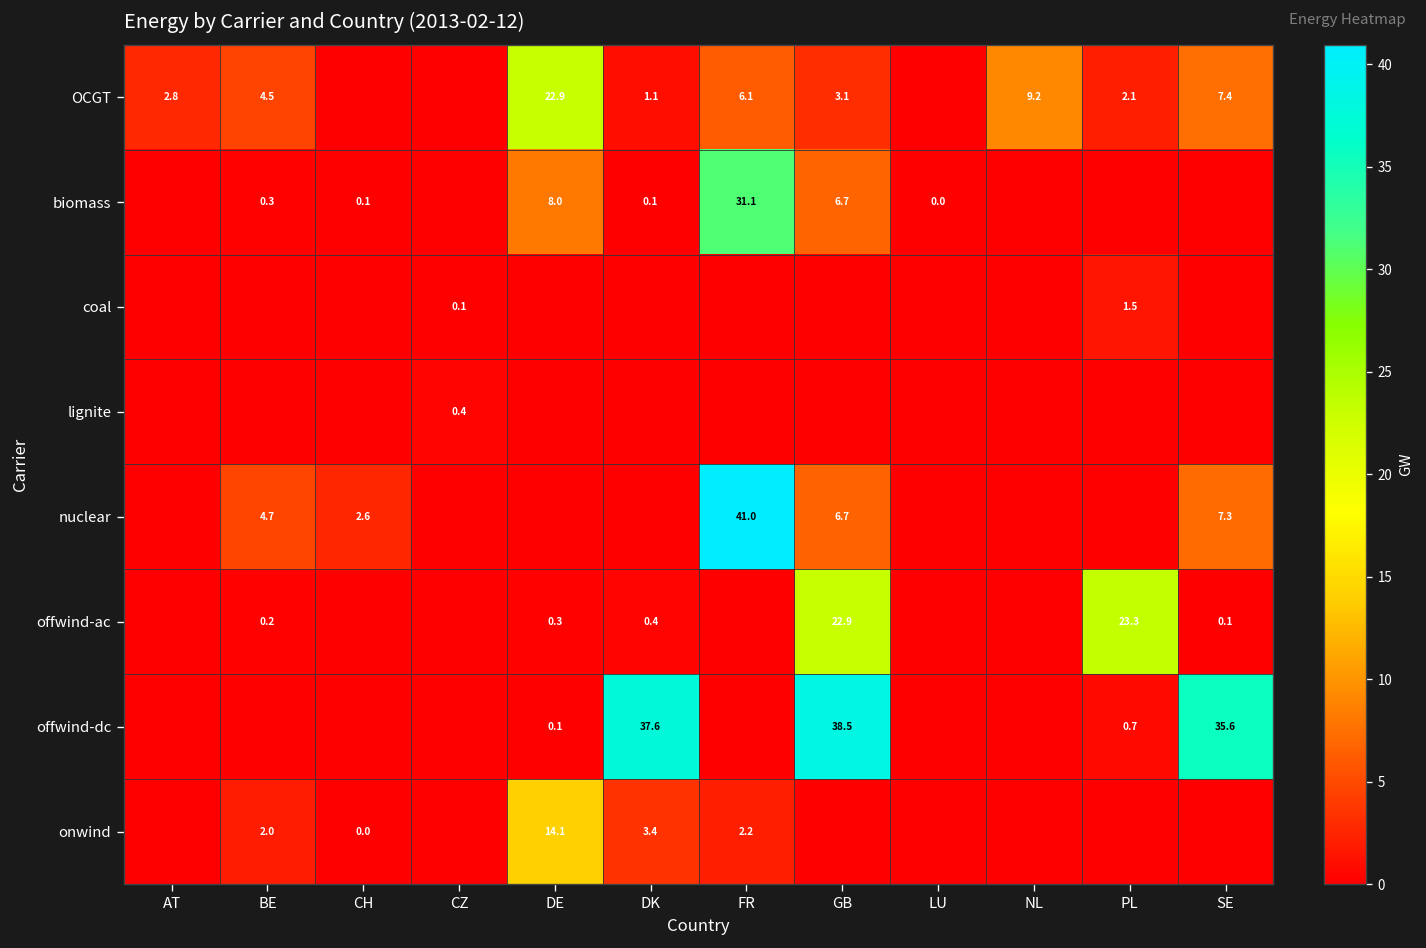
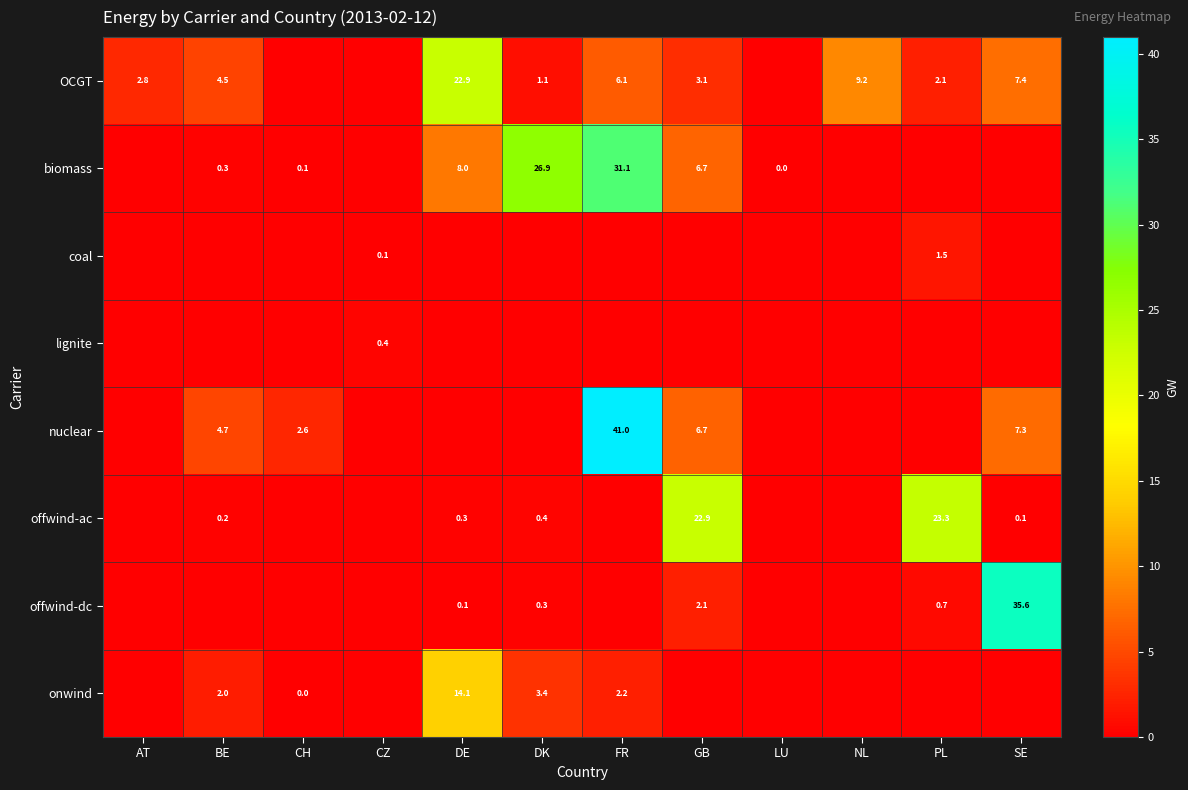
  {
    "OCGT": {
      "AT": 2.8,
      "BE": 4.5,
      "DE": 22.9,
      "DK": 1.1,
      "FR": 6.1,
      "GB": 3.1,
      "NL": 9.2,
      "PL": 2.1,
      "SE": 7.4
    },
    "biomass": {
      "BE": 0.3,
      "CH": 0.1,
      "DE": 8.0,
-     "DK": 0.1,
+     "DK": 26.9,
      "FR": 31.1,
      "GB": 6.7,
      "LU": 0.0
    },
    "coal": {
      "CZ": 0.1,
      "PL": 1.5
    },
    "lignite": {
      "CZ": 0.4
    },
    "nuclear": {
      "BE": 4.7,
      "CH": 2.6,
      "FR": 41.0,
      "GB": 6.7,
      "SE": 7.3
    },
    "offwind-ac": {
      "BE": 0.2,
      "DE": 0.3,
      "DK": 0.4,
      "GB": 22.9,
      "PL": 23.3,
      "SE": 0.1
    },
    "offwind-dc": {
      "DE": 0.1,
-     "DK": 37.6,
-     "GB": 38.5,
+     "DK": 0.3,
+     "GB": 2.1,
      "PL": 0.7,
      "SE": 35.6
    },
    "onwind": {
      "BE": 2.0,
      "CH": 0.0,
      "DE": 14.1,
      "DK": 3.4,
      "FR": 2.2
    }
  }
